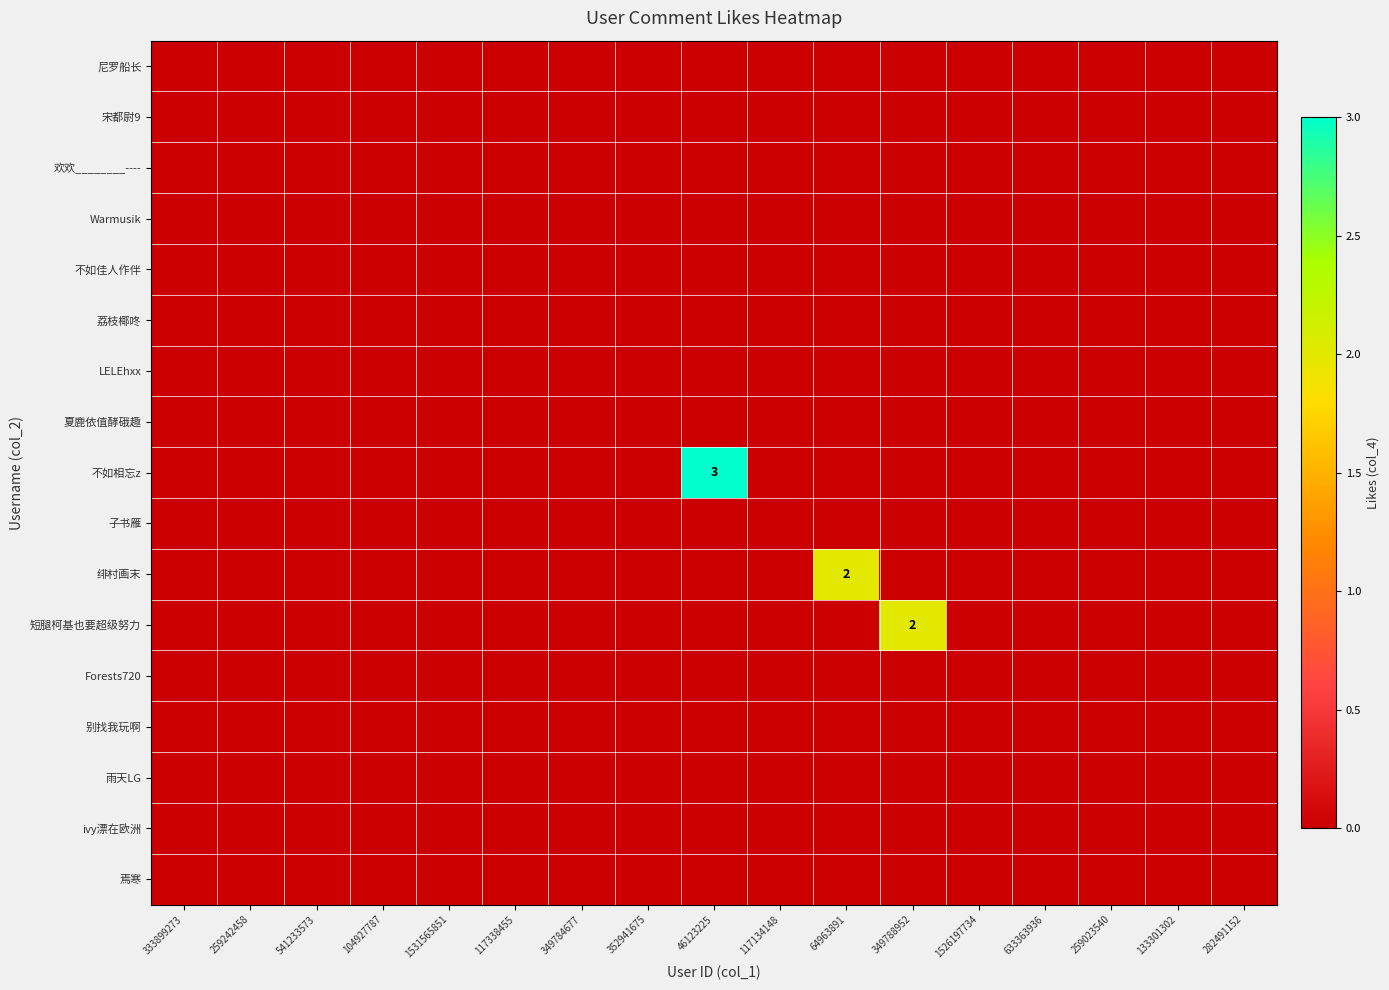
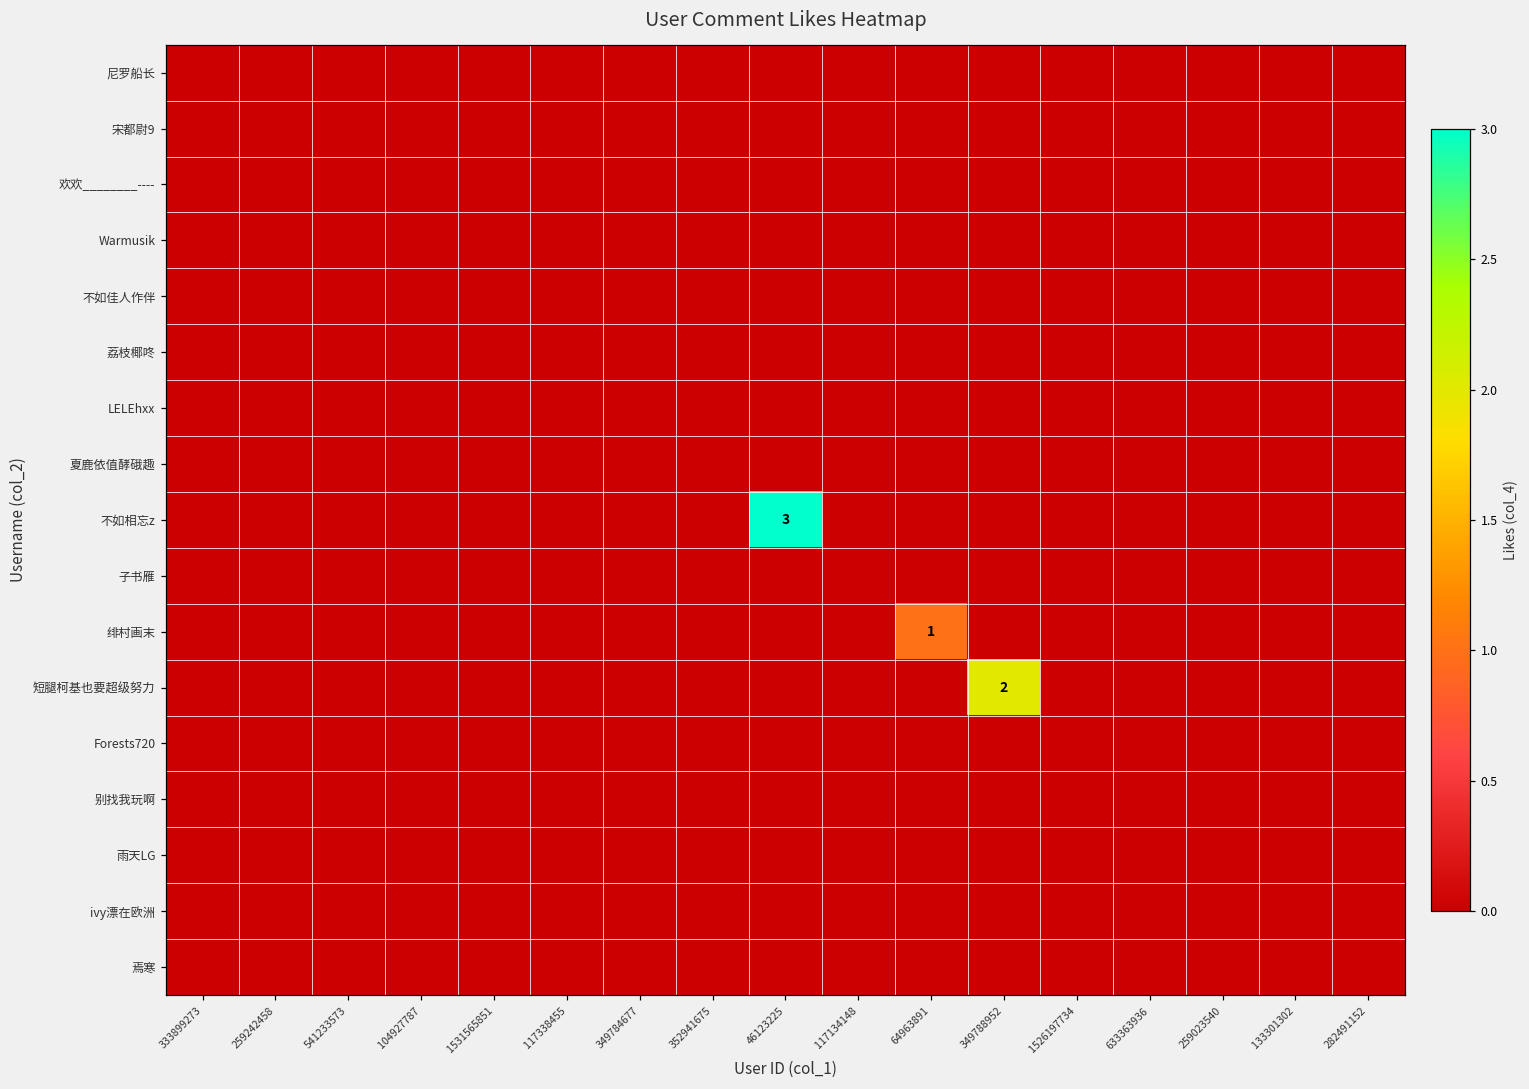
  {
    "不如相忘z": {
      "46123225": 3
    },
    "绯村画末": {
-     "64963891": 2
+     "64963891": 1
    },
    "短腿柯基也要超级努力": {
      "349788952": 2
    }
  }
